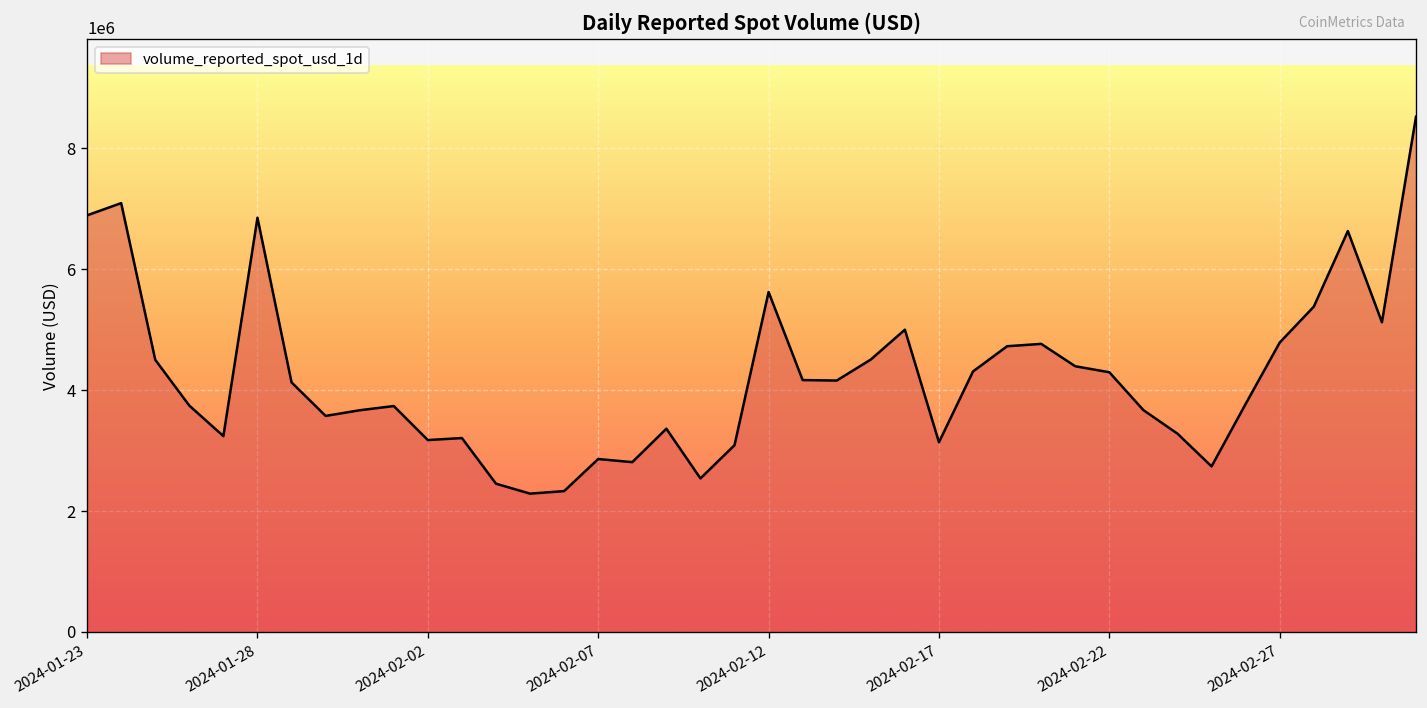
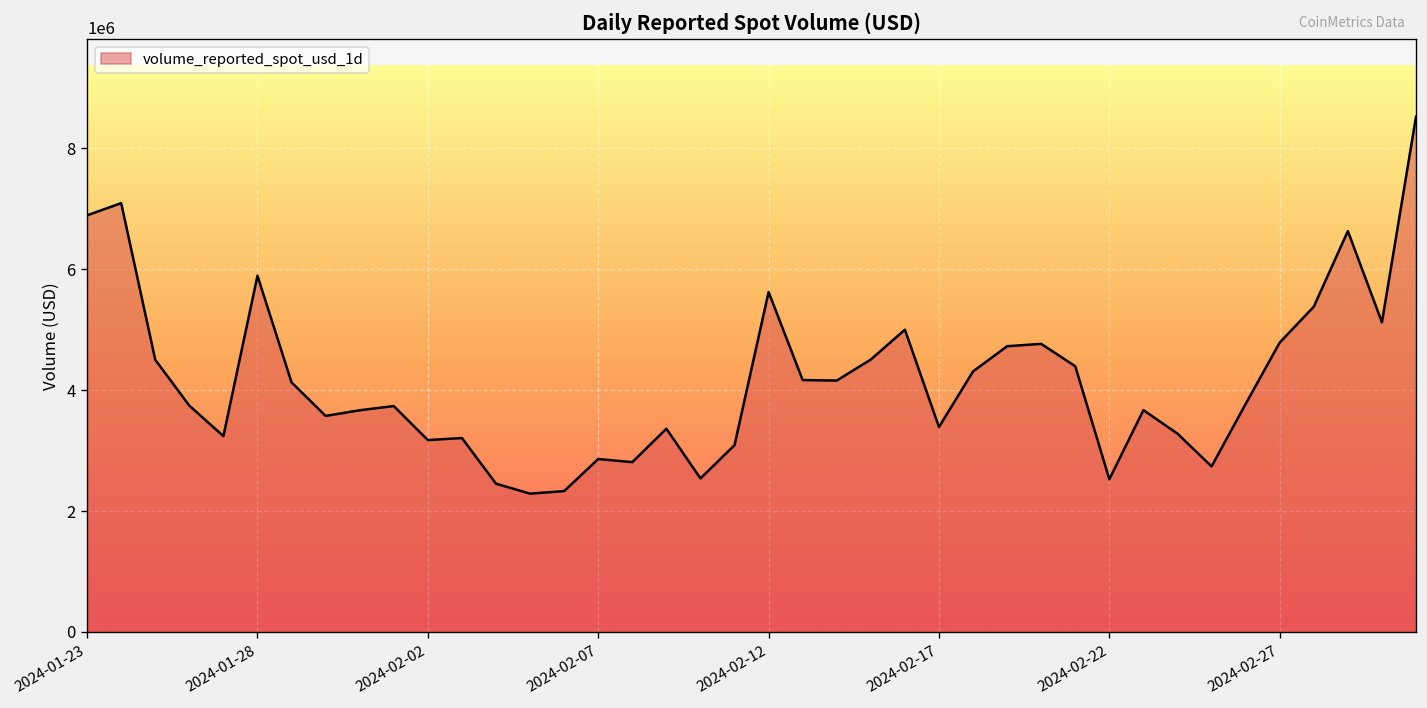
  {
    "2024-01-23": 6900000,
-   "2024-01-28": 6900000,
+   "2024-01-28": 5900000,
    "2024-02-02": 3200000,
    "2024-02-07": 2900000,
    "2024-02-12": 5600000,
-   "2024-02-17": 3100000,
-   "2024-02-22": 4300000,
+   "2024-02-17": 3400000,
+   "2024-02-22": 2500000,
    "2024-02-27": 4800000
  }
